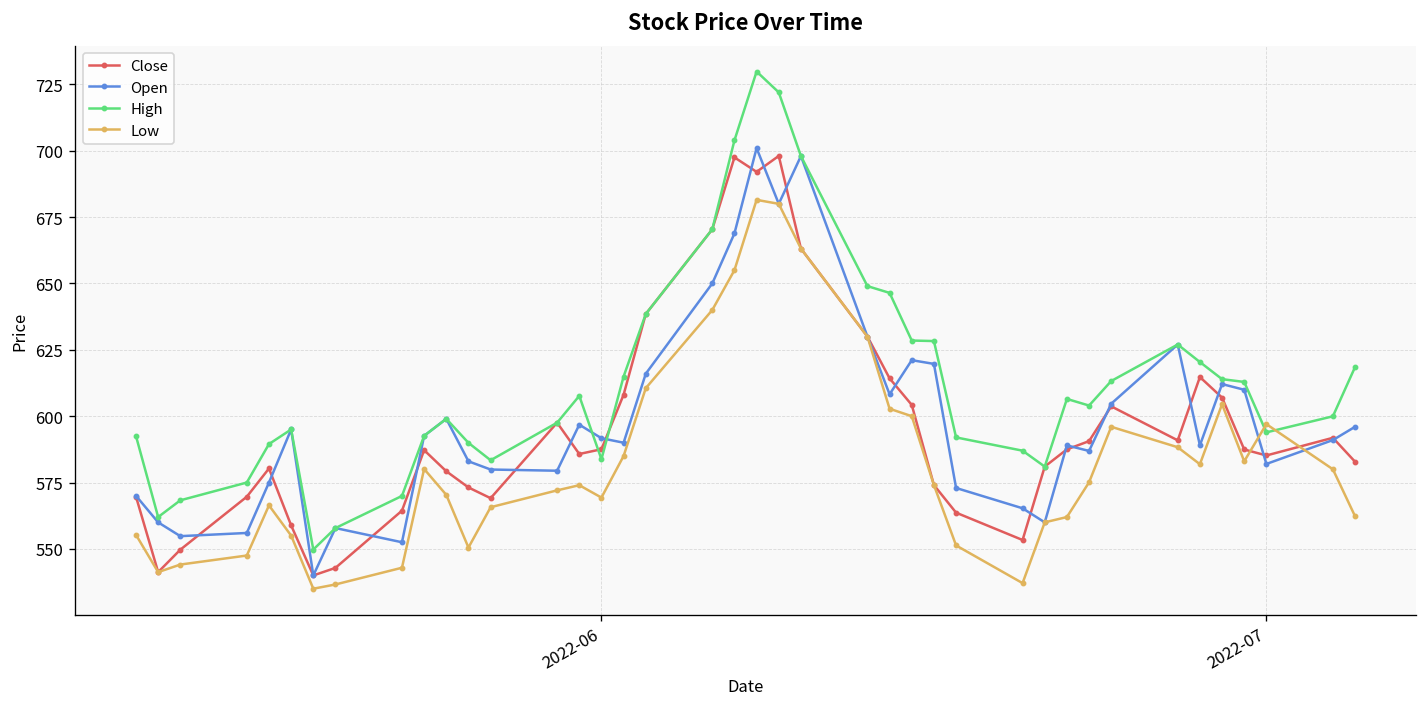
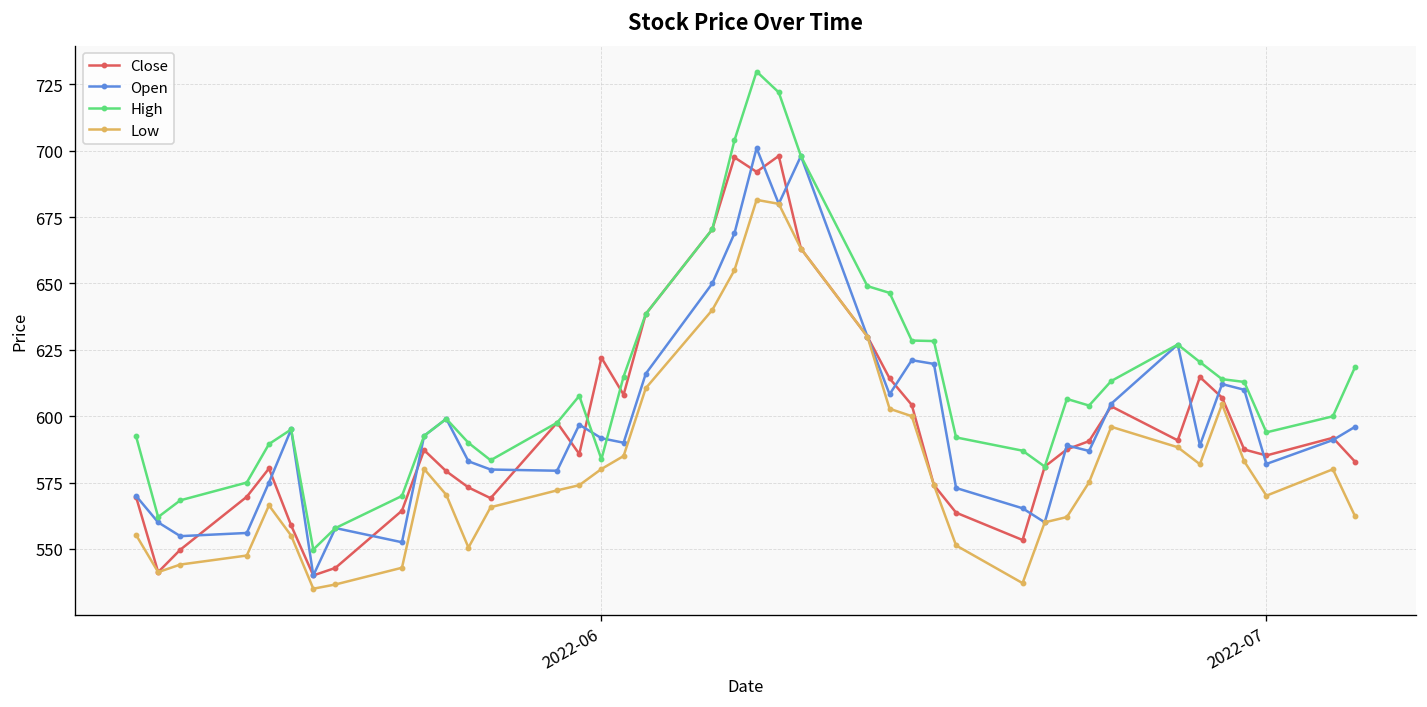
  {
    "Close": {
-     "2022-06": 588,
+     "2022-06": 622,
      "2022-07": 585
    },
    "Open": {
      "2022-06": 592,
      "2022-07": 582
    },
    "High": {
      "2022-06": 584,
      "2022-07": 594
    },
    "Low": {
-     "2022-06": 569,
-     "2022-07": 597
+     "2022-06": 580,
+     "2022-07": 570
    }
  }
